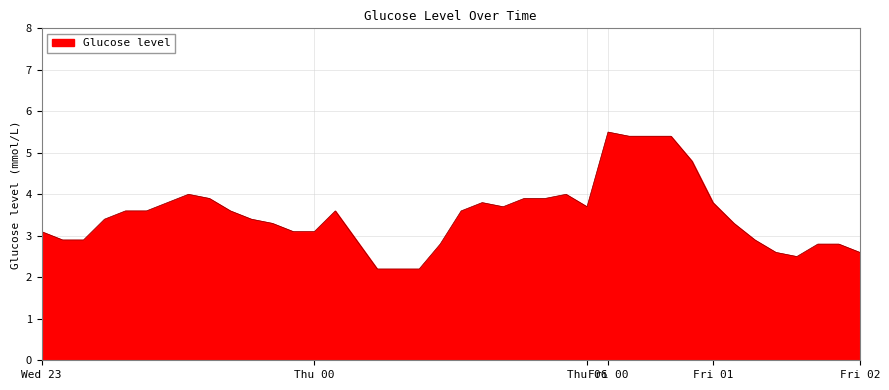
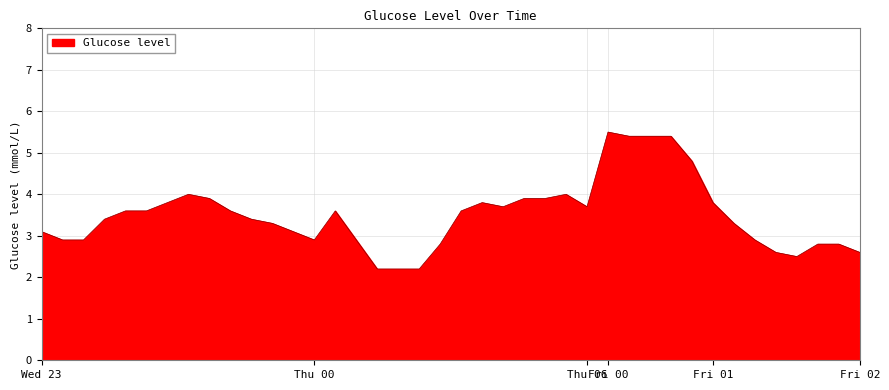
  {
    "Wed 23": 3.1,
-   "Thu 00": 3.1,
+   "Thu 00": 2.9,
    "Fri 01": 3.8,
    "Fri 02": 2.6
  }
